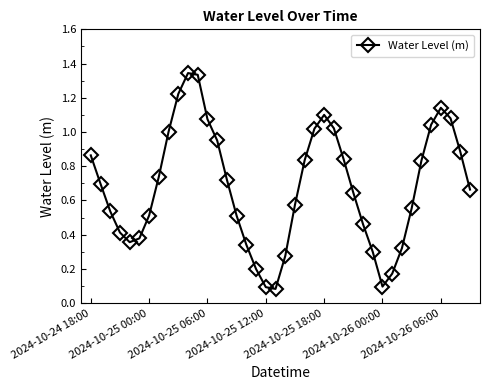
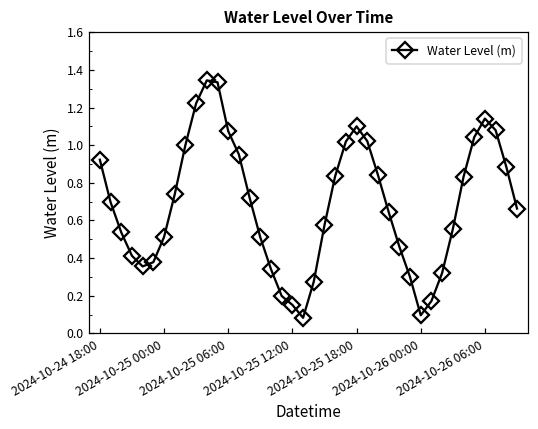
  {
-   "2024-10-24 18:00": 0.86,
+   "2024-10-24 18:00": 0.92,
    "2024-10-25 00:00": 0.51,
    "2024-10-25 06:00": 1.07,
-   "2024-10-25 12:00": 0.09,
+   "2024-10-25 12:00": 0.15,
    "2024-10-25 18:00": 1.10,
    "2024-10-26 00:00": 0.10,
    "2024-10-26 06:00": 1.14
  }
